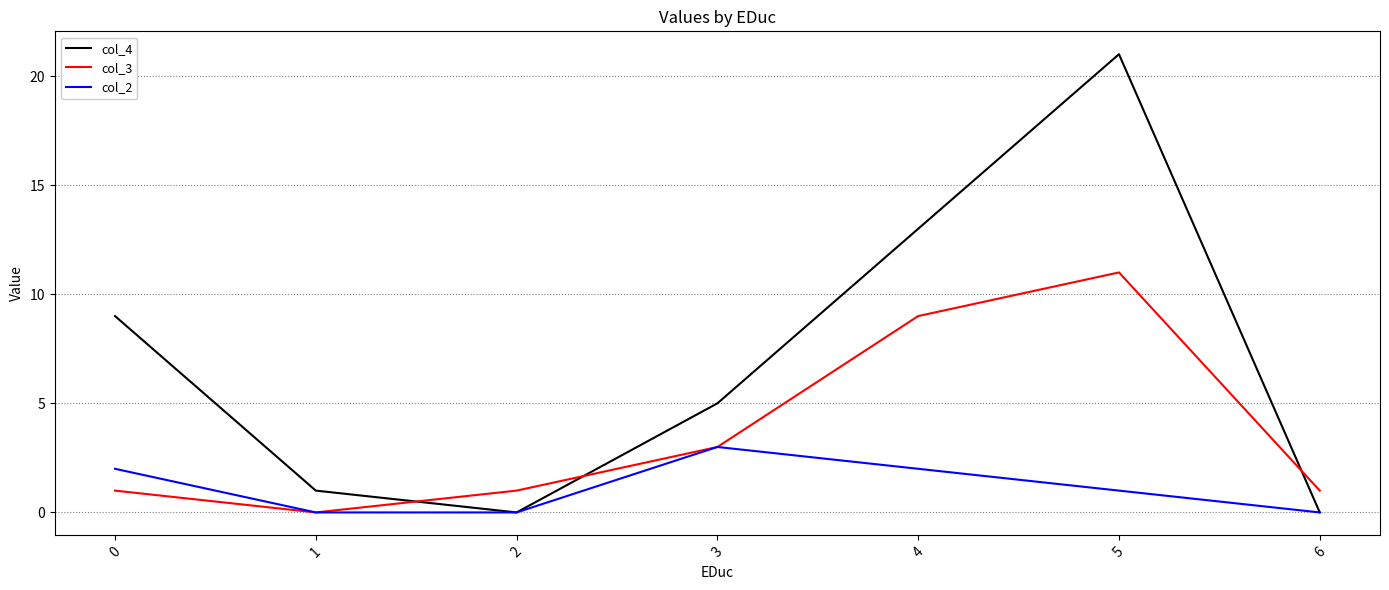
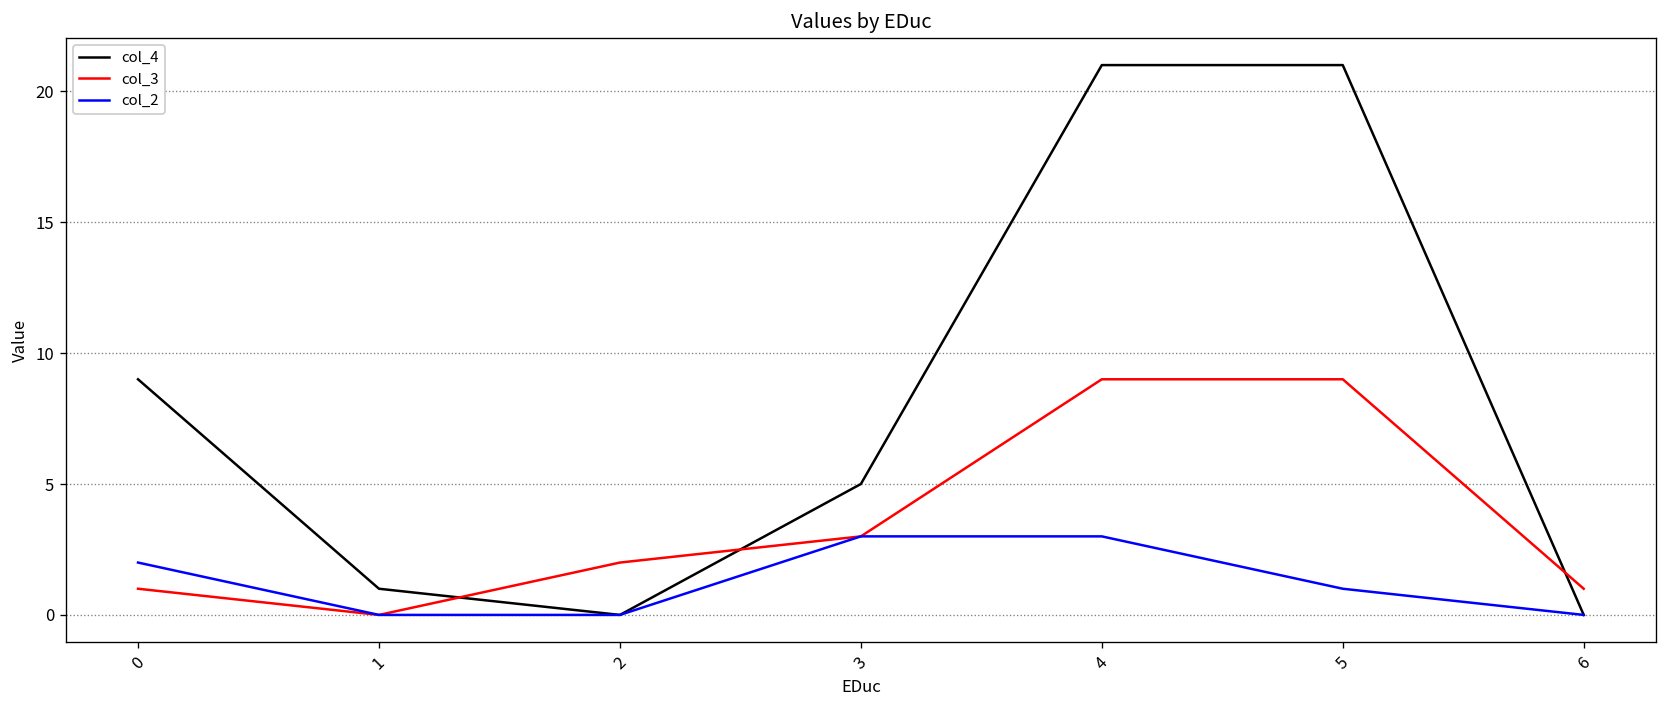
  {
    "col_4": {
      "0": 9,
      "1": 1,
      "3": 5,
-     "4": 13,
+     "4": 21,
      "5": 21
    },
    "col_3": {
      "0": 1,
-     "2": 1,
+     "2": 2,
      "4": 9,
-     "5": 11,
+     "5": 9,
      "6": 1
    },
    "col_2": {
      "0": 2,
-     "4": 2,
+     "4": 3,
      "5": 1
    }
  }
